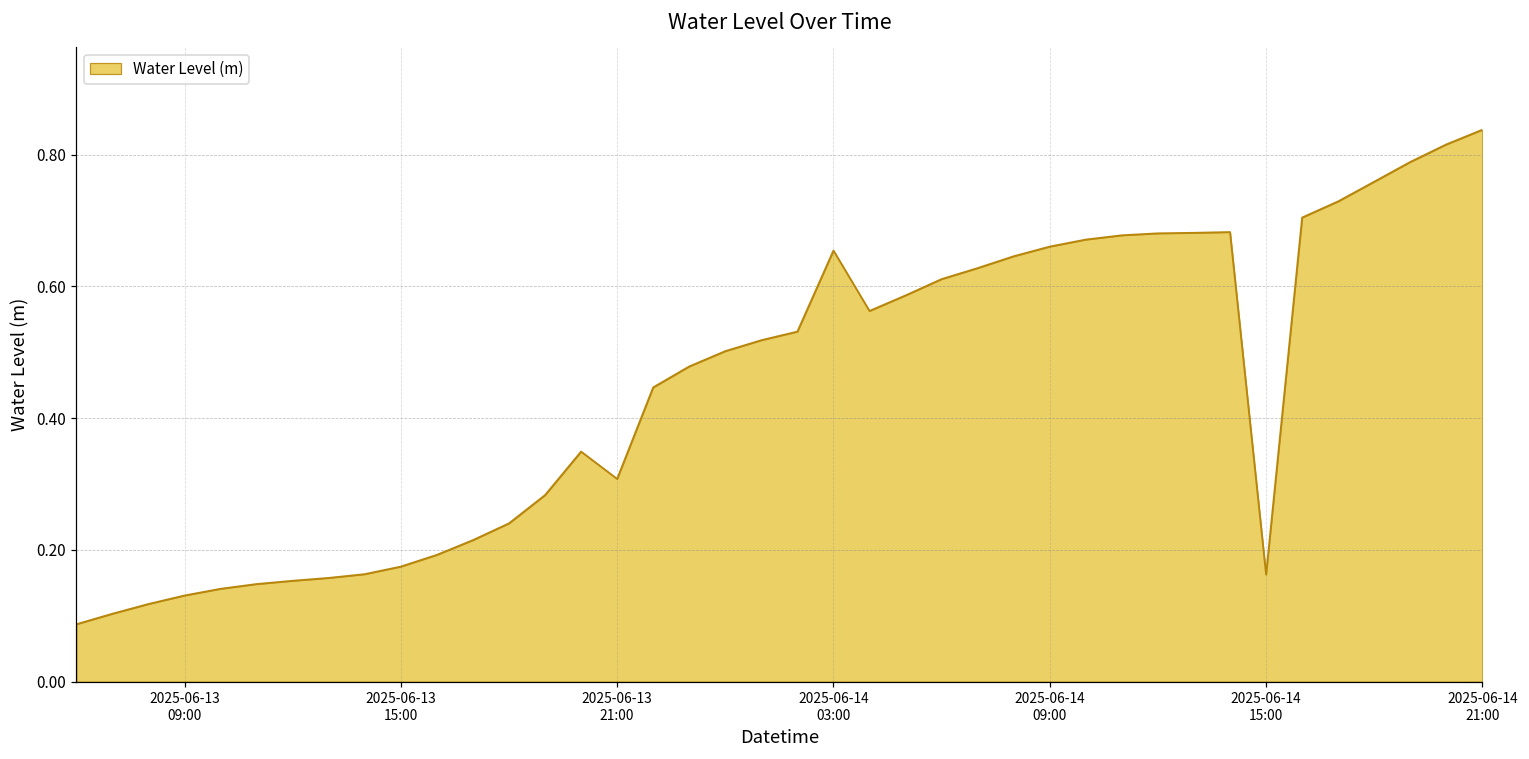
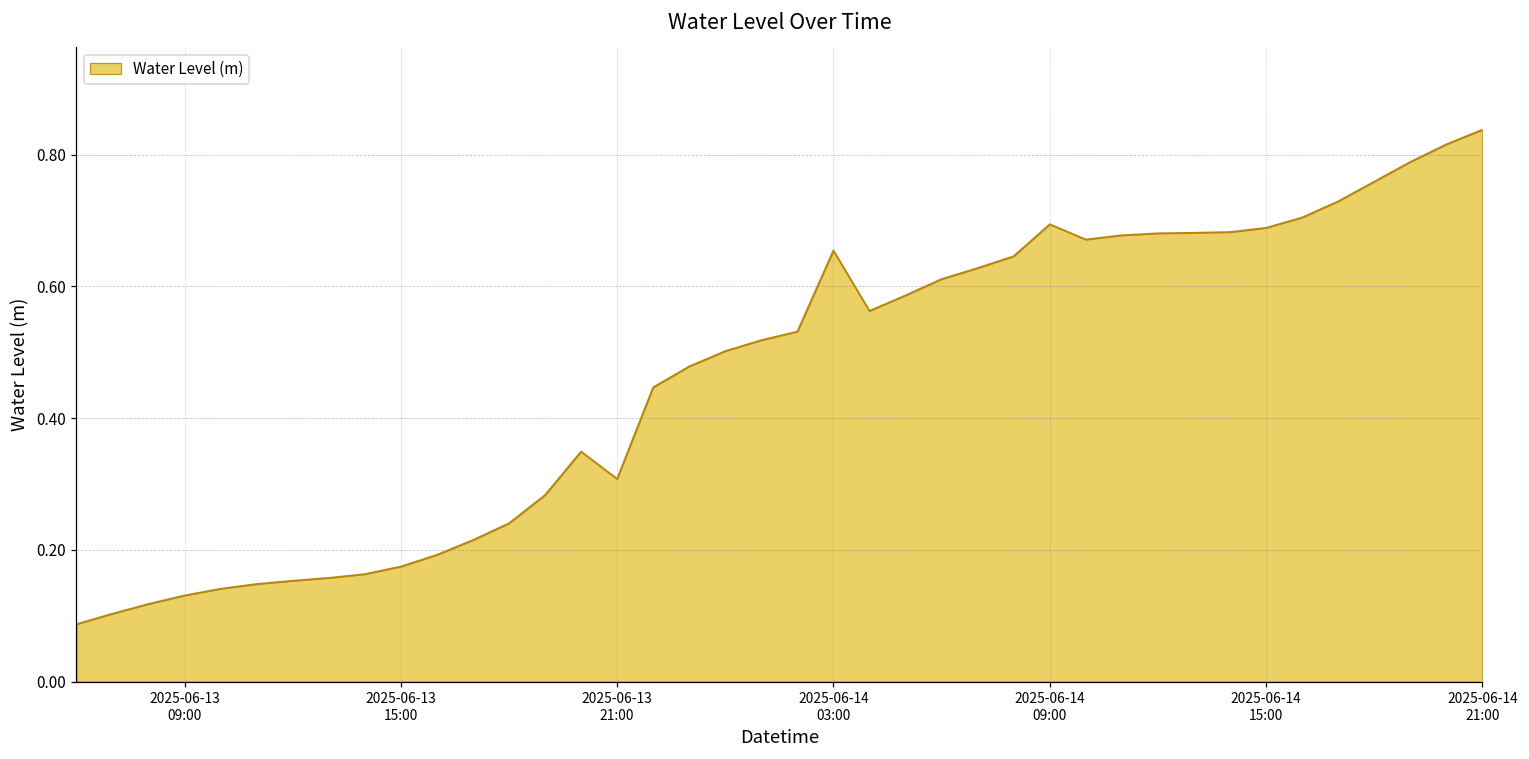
  {
    "2025-06-13 09:00": 0.13,
    "2025-06-13 15:00": 0.17,
    "2025-06-13 21:00": 0.31,
    "2025-06-14 03:00": 0.65,
-   "2025-06-14 09:00": 0.66,
-   "2025-06-14 15:00": 0.16,
+   "2025-06-14 09:00": 0.69,
+   "2025-06-14 15:00": 0.69,
    "2025-06-14 21:00": 0.84
  }
